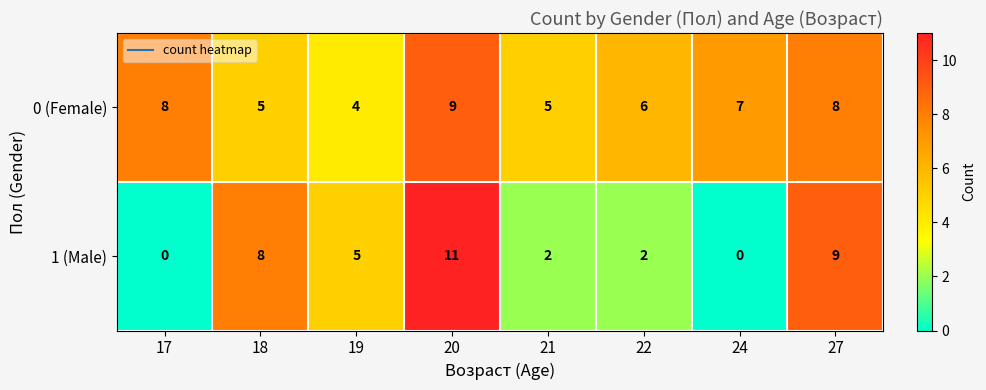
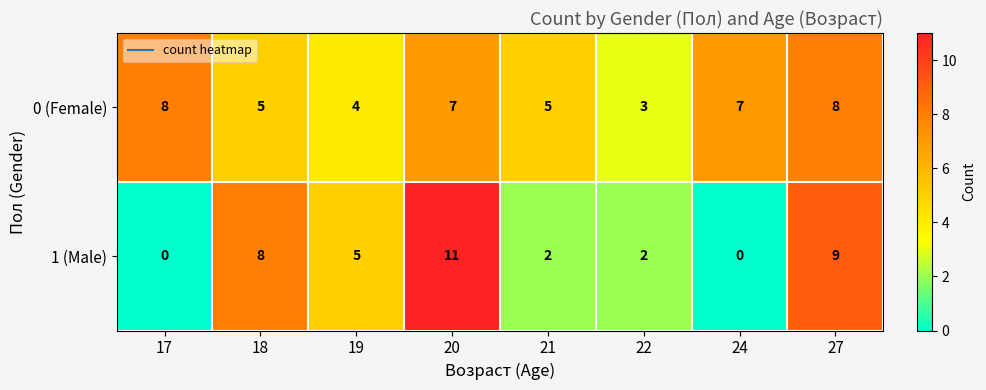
  {
    "0 (Female)": {
      "17": 8,
      "18": 5,
      "19": 4,
-     "20": 9,
+     "20": 7,
      "21": 5,
-     "22": 6,
+     "22": 3,
      "24": 7,
      "27": 8
    },
    "1 (Male)": {
      "17": 0,
      "18": 8,
      "19": 5,
      "20": 11,
      "21": 2,
      "22": 2,
      "24": 0,
      "27": 9
    }
  }
